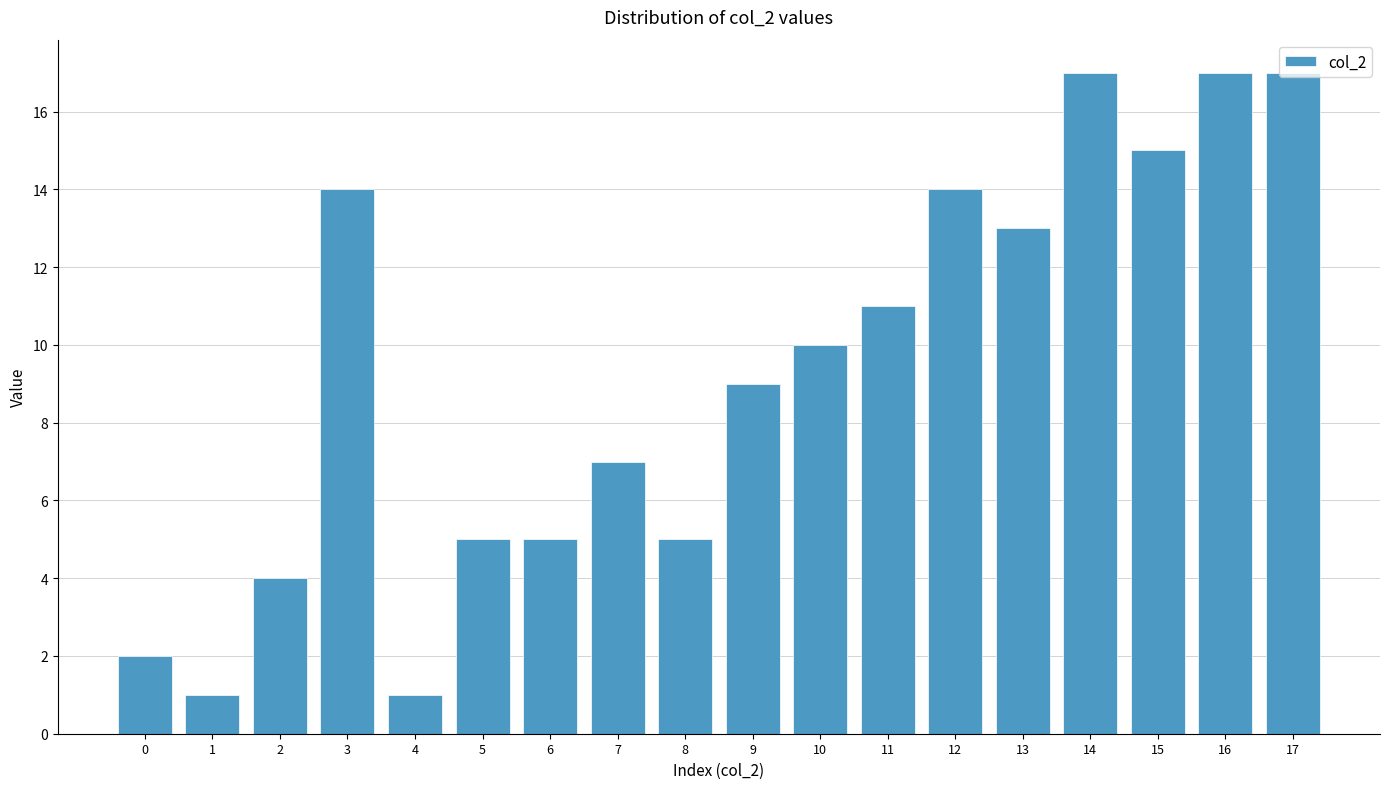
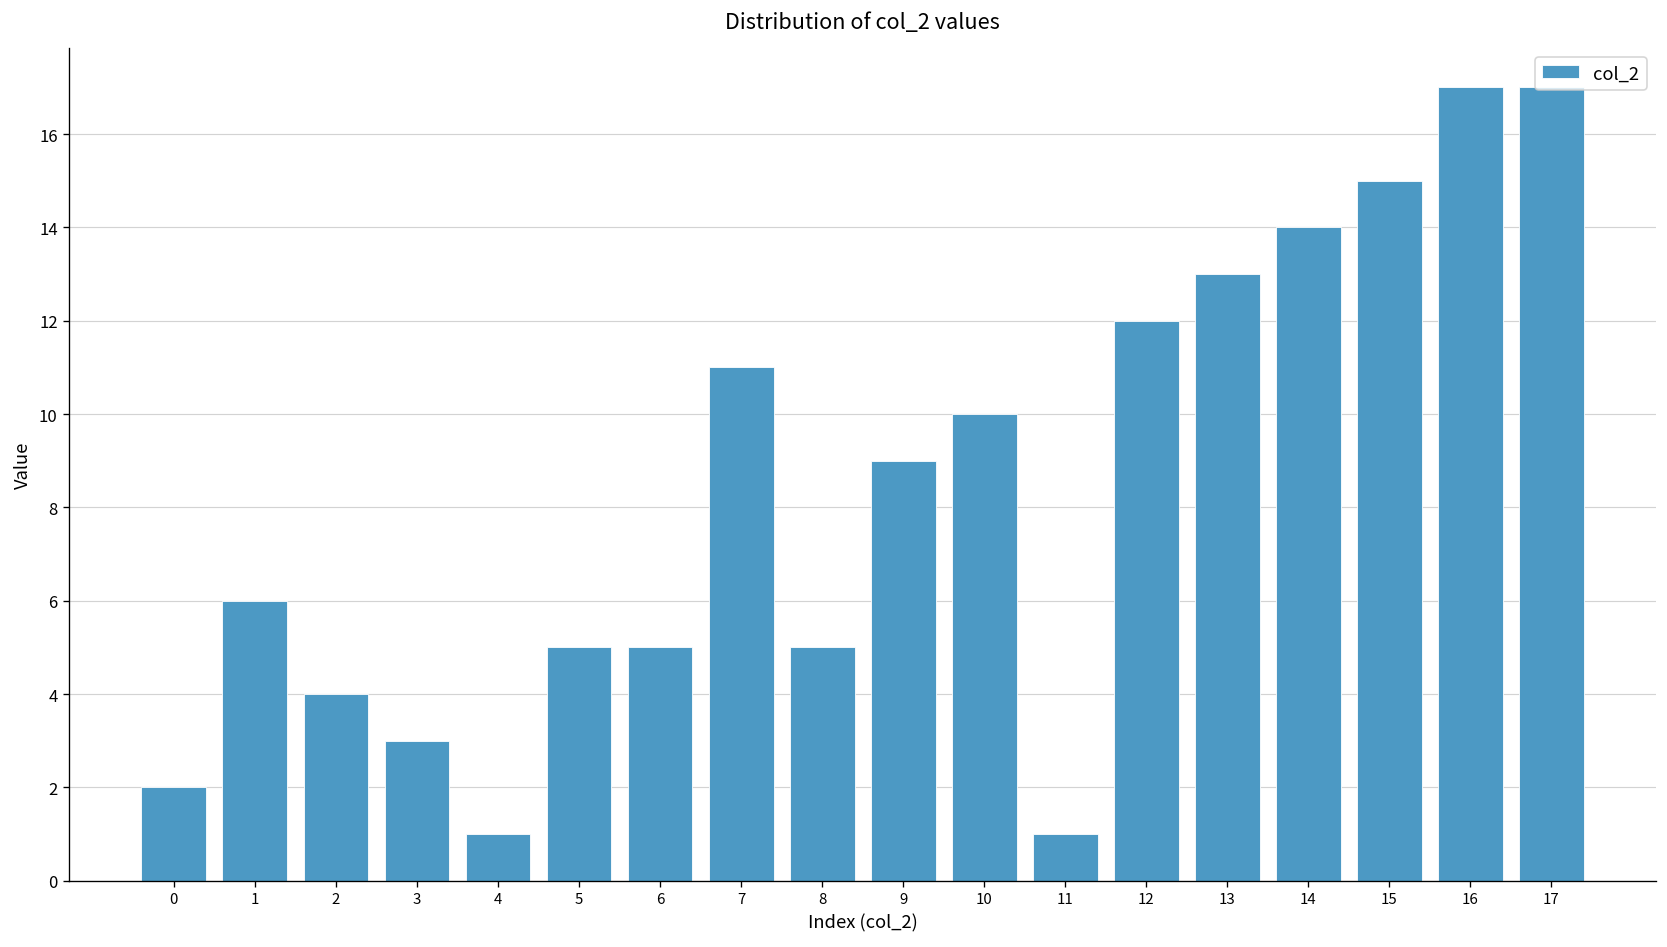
  {
    "0": 2,
-   "1": 1,
+   "1": 6,
    "2": 4,
-   "3": 14,
+   "3": 3,
    "4": 1,
    "5": 5,
    "6": 5,
-   "7": 7,
+   "7": 11,
    "8": 5,
    "9": 9,
    "10": 10,
-   "11": 11,
-   "12": 14,
+   "11": 1,
+   "12": 12,
    "13": 13,
-   "14": 17,
+   "14": 14,
    "15": 15,
    "16": 17
  }
